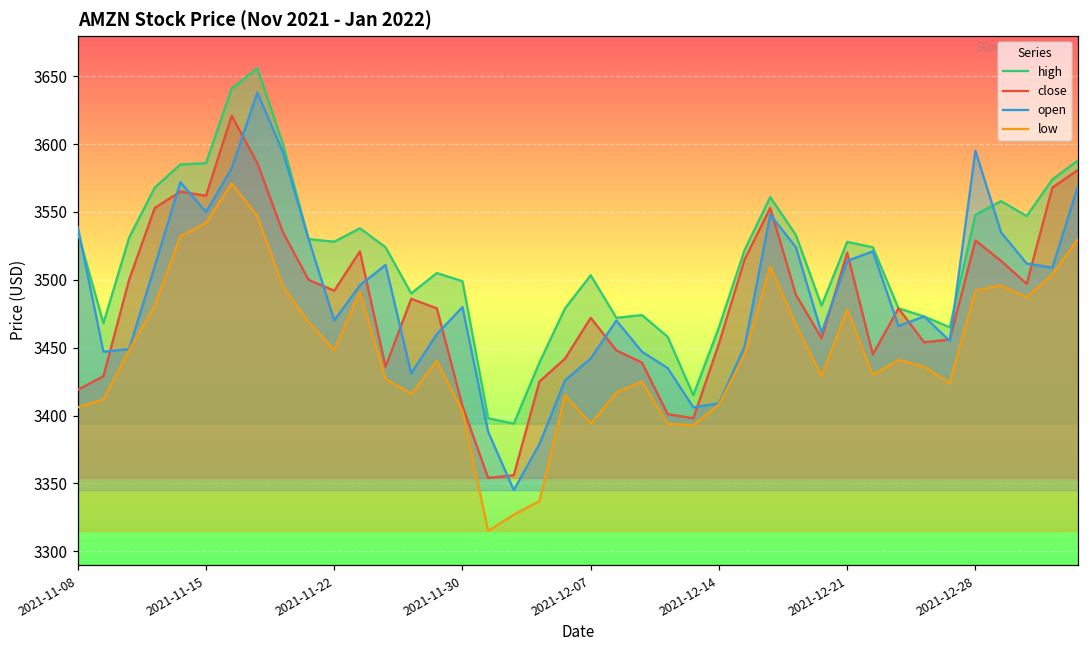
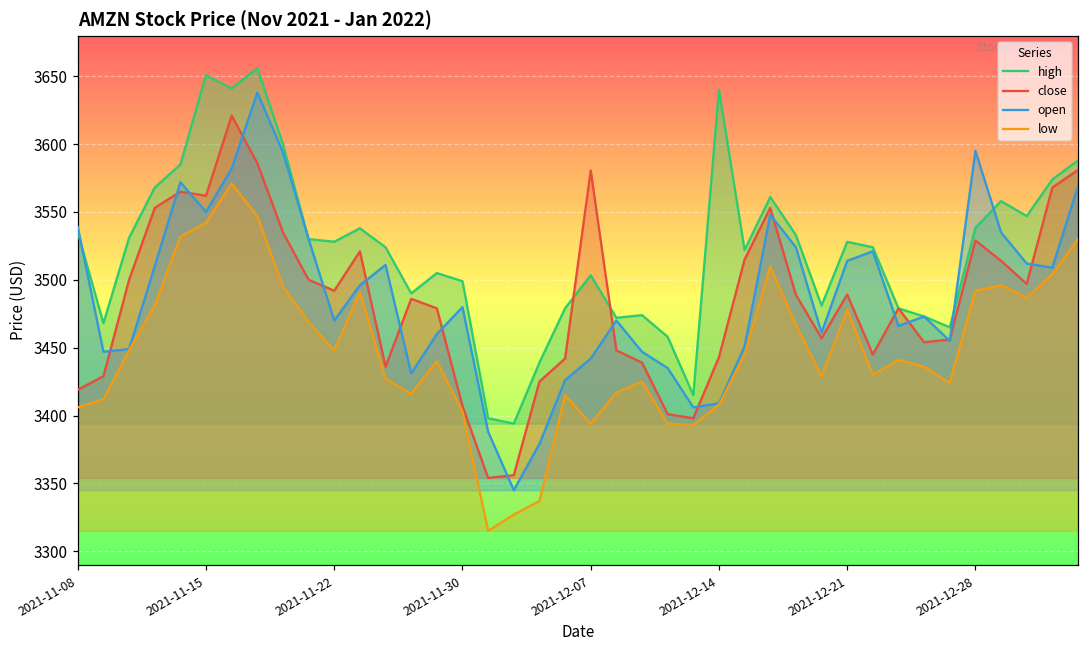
  {
    "high": {
      "2021-11-08": 3535,
-     "2021-11-15": 3586,
+     "2021-11-15": 3651,
      "2021-11-22": 3528,
      "2021-11-30": 3499,
      "2021-12-07": 3503,
-     "2021-12-14": 3465,
+     "2021-12-14": 3640,
      "2021-12-21": 3528,
-     "2021-12-28": 3548
+     "2021-12-28": 3538
    },
    "close": {
      "2021-11-08": 3419,
      "2021-11-15": 3562,
      "2021-11-22": 3492,
      "2021-11-30": 3407,
-     "2021-12-07": 3472,
-     "2021-12-14": 3453,
-     "2021-12-21": 3520,
+     "2021-12-07": 3581,
+     "2021-12-14": 3443,
+     "2021-12-21": 3489,
      "2021-12-28": 3529
    },
    "open": {
      "2021-11-08": 3539,
      "2021-11-15": 3550,
      "2021-11-22": 3470,
      "2021-11-30": 3480,
      "2021-12-07": 3442,
      "2021-12-21": 3514,
      "2021-12-28": 3595
    },
    "low": {
      "2021-11-08": 3406,
      "2021-11-15": 3542,
      "2021-11-22": 3448,
      "2021-11-30": 3403,
      "2021-12-07": 3394,
      "2021-12-21": 3478,
      "2021-12-28": 3492
    }
  }
